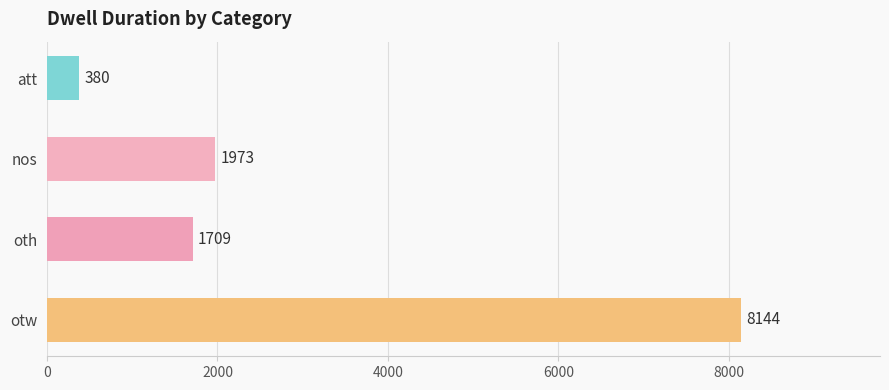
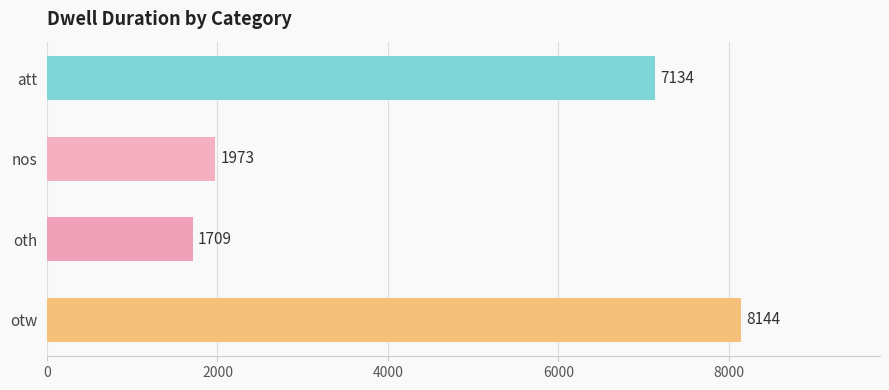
  {
-   "att": 380,
+   "att": 7134,
    "nos": 1973,
    "oth": 1709,
    "otw": 8144
  }
